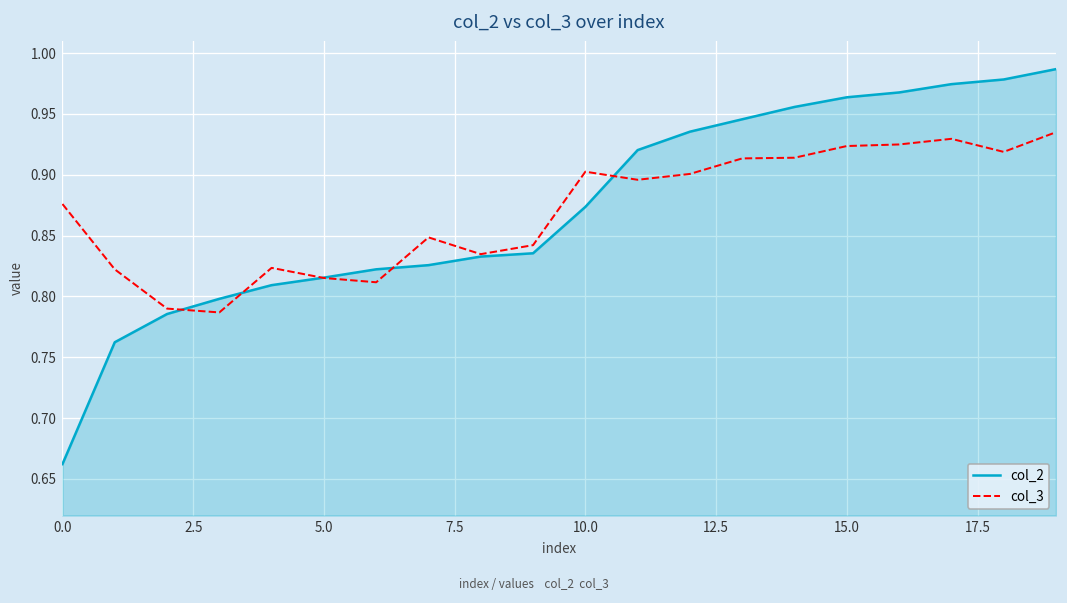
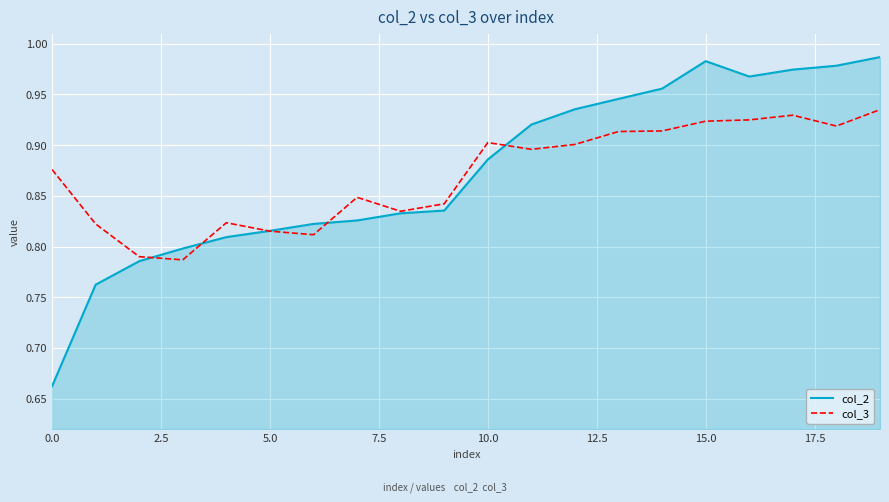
  {
    "col_2": {
      "0.0": 0.662,
-     "10.0": 0.874,
-     "15.0": 0.964
+     "10.0": 0.886,
+     "15.0": 0.983
    },
    "col_3": {
      "0.0": 0.876,
      "10.0": 0.903,
      "15.0": 0.924
    }
  }
